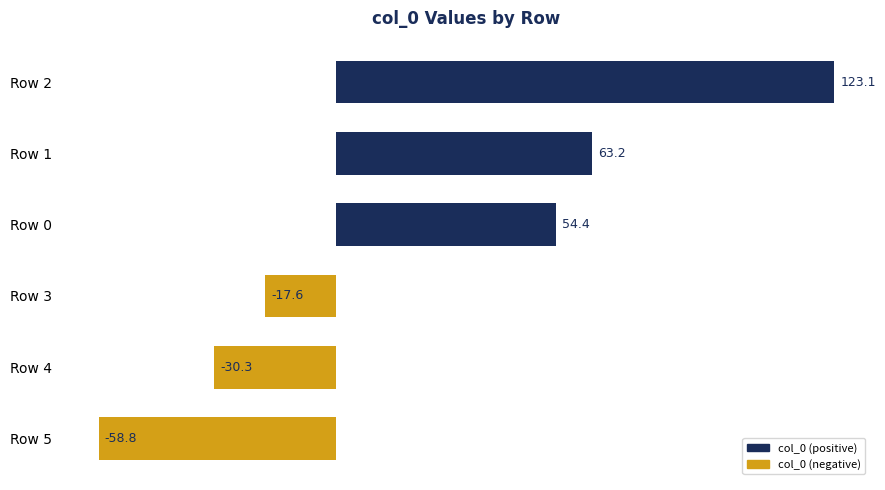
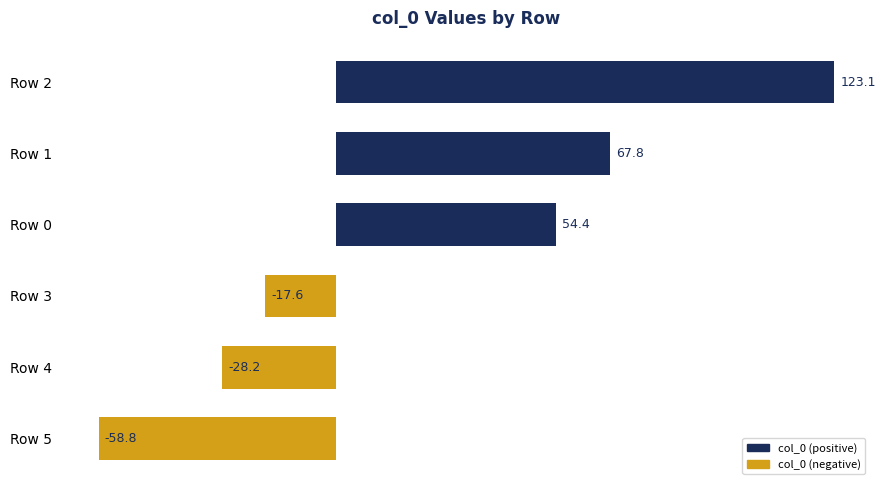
  {
    "Row 2": 123.1,
-   "Row 1": 63.2,
+   "Row 1": 67.8,
    "Row 0": 54.4,
    "Row 3": -17.6,
-   "Row 4": -30.3,
+   "Row 4": -28.2,
    "Row 5": -58.8
  }
